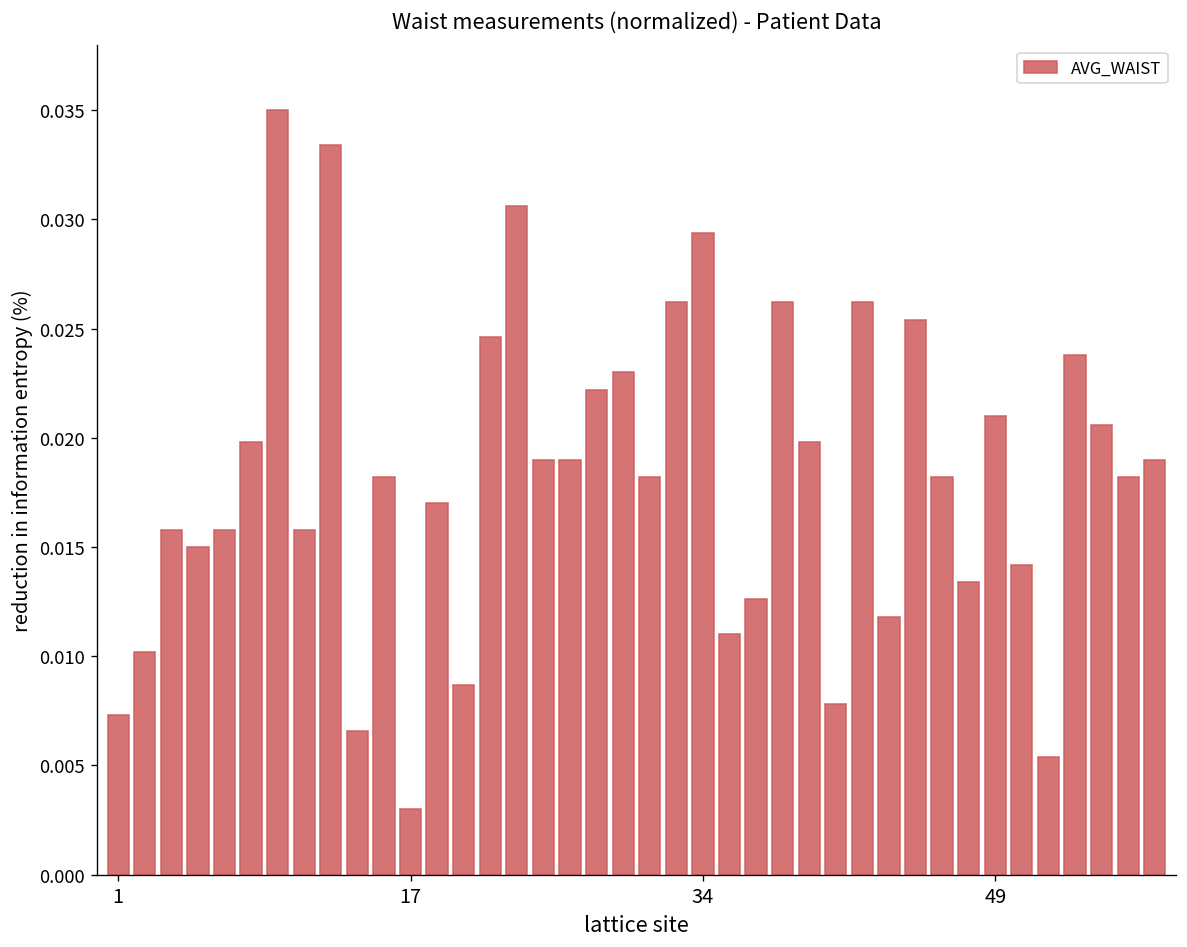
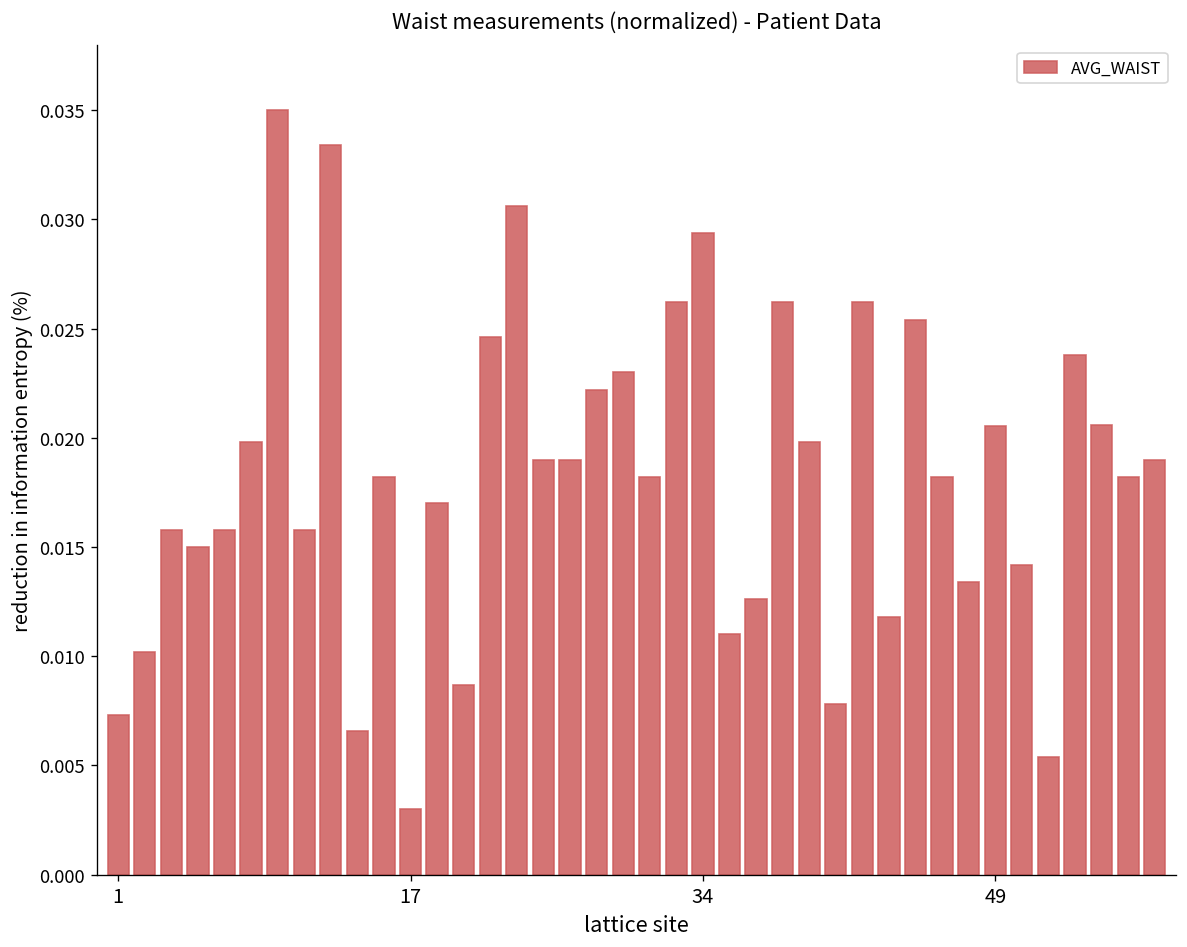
  {
    "1": 0.0073,
    "17": 0.0030,
    "34": 0.0294,
-   "49": 0.0210
+   "49": 0.0205
  }
